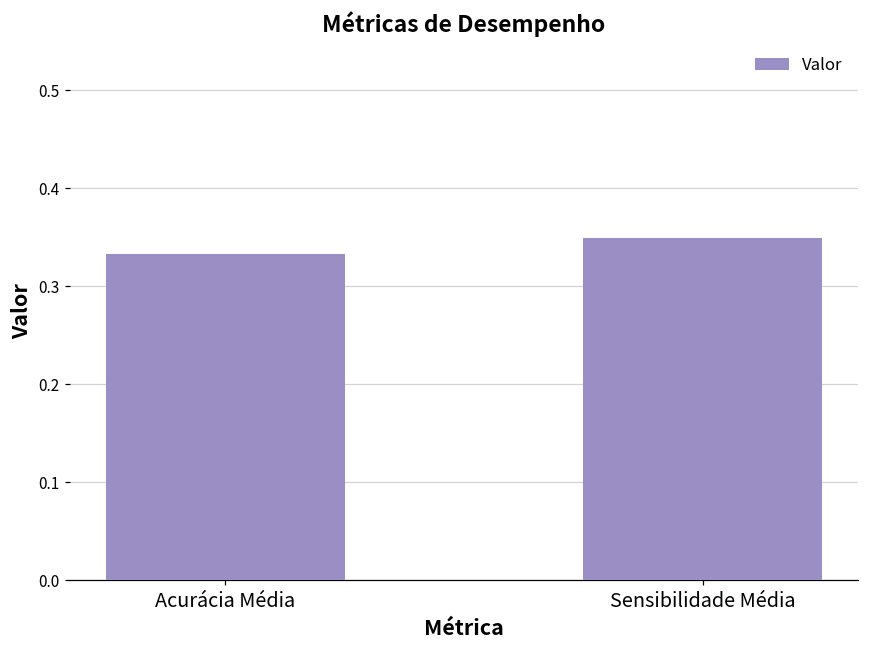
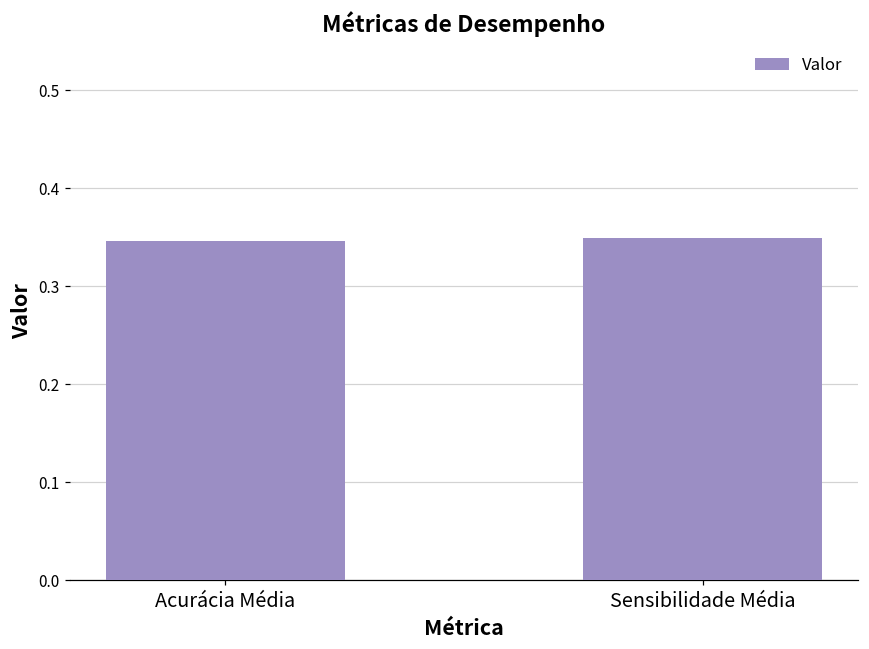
  {
-   "Acurácia Média": 0.33,
+   "Acurácia Média": 0.35,
    "Sensibilidade Média": 0.35
  }
